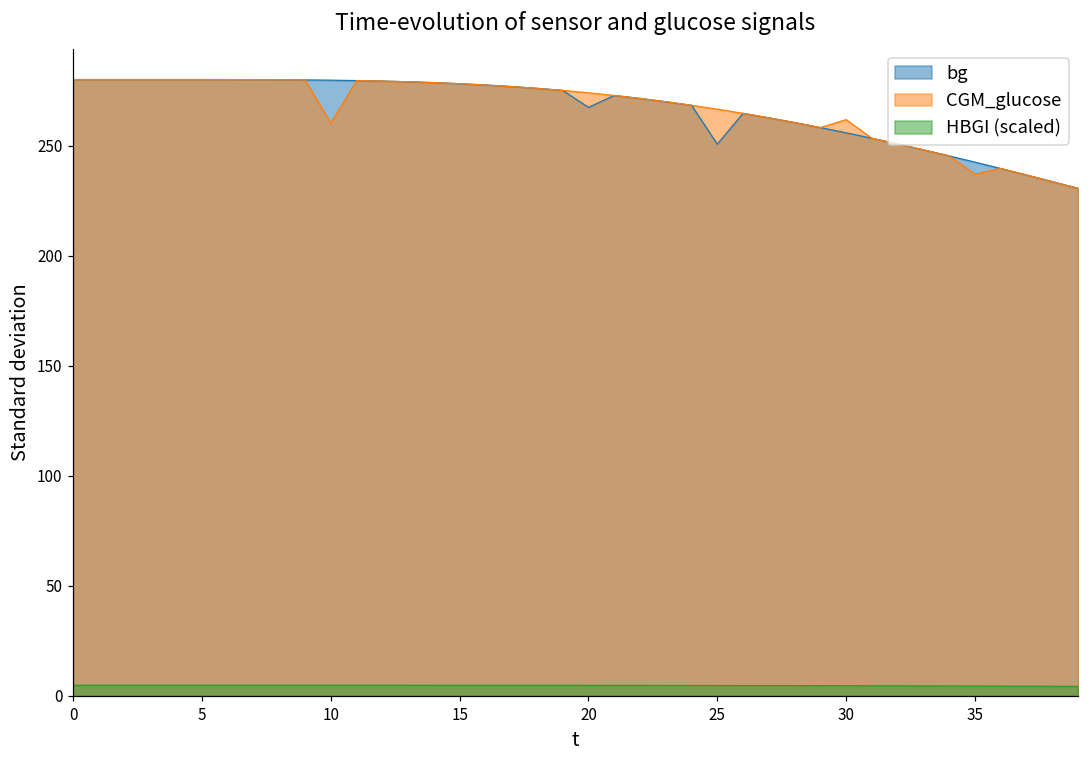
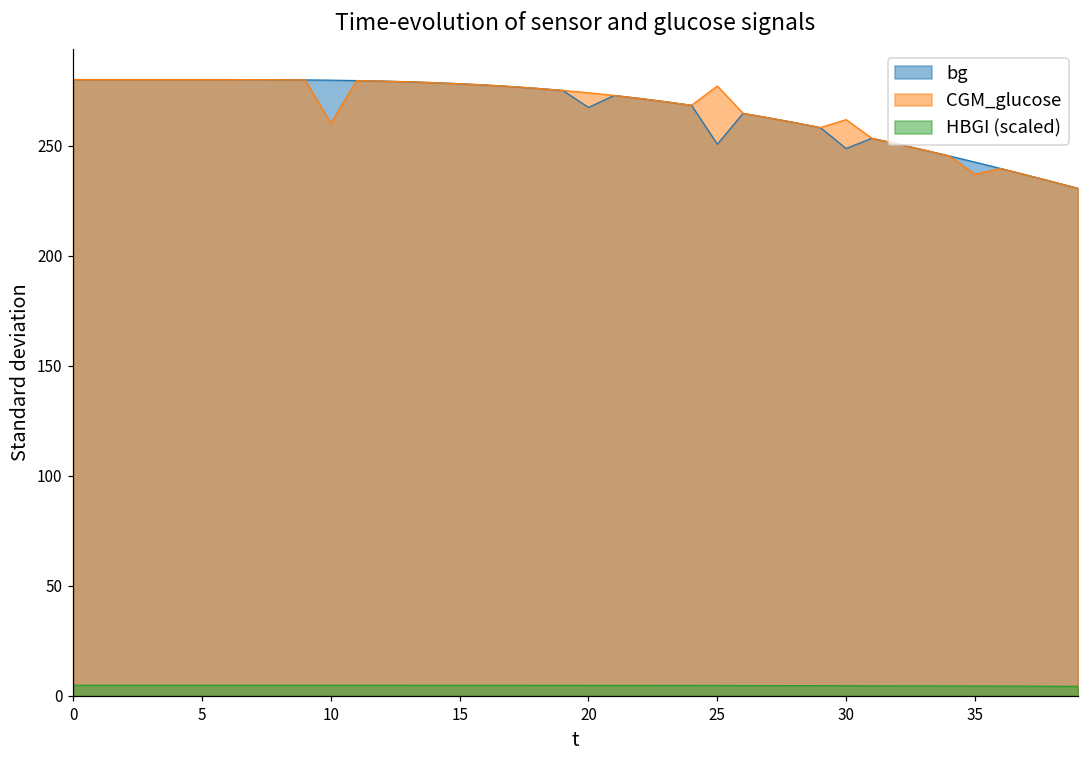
  {
    "bg": {
      "10": 280,
      "20": 267,
      "25": 251,
-     "30": 256,
+     "30": 249,
      "35": 243
    },
    "CGM_glucose": {
      "10": 260,
      "20": 274,
-     "25": 267,
+     "25": 277,
      "30": 262,
      "35": 237
    },
    "HBGI (scaled)": {
      "0": 5,
      "5": 5,
      "10": 5,
      "15": 5,
      "20": 5,
      "25": 5,
      "30": 5,
      "35": 5
    }
  }
